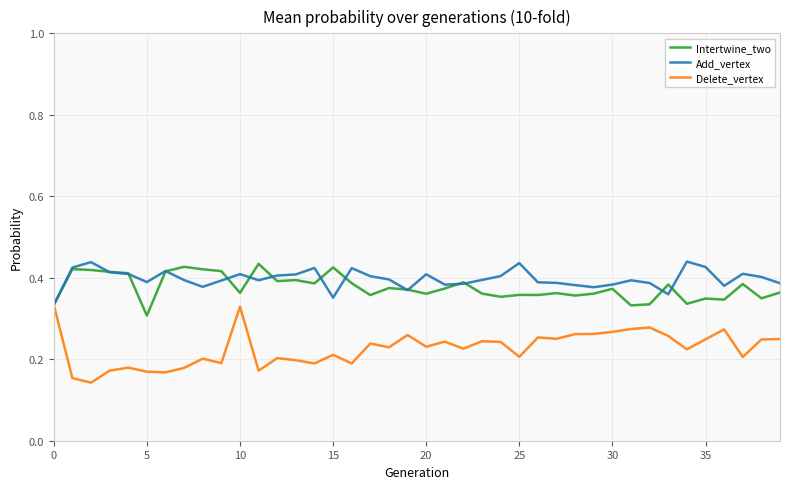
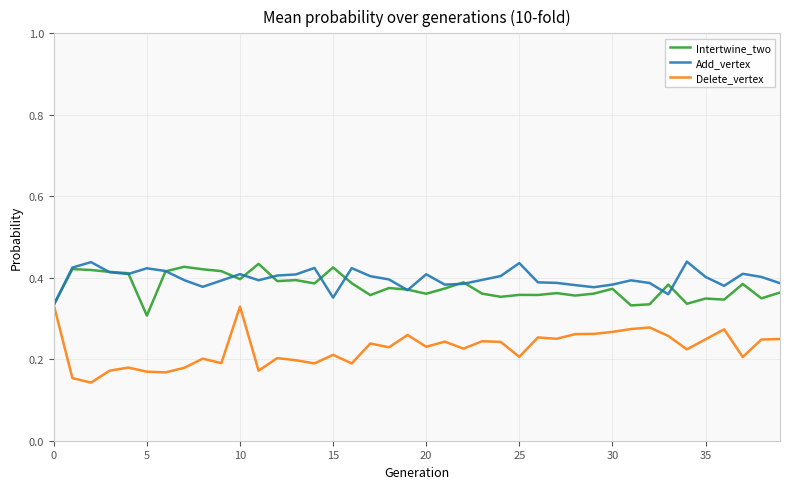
  {
    "Intertwine_two": {
      "5": 0.31,
-     "10": 0.36,
+     "10": 0.40,
      "15": 0.43,
      "20": 0.36,
      "25": 0.36,
      "30": 0.37,
      "35": 0.35
    },
    "Add_vertex": {
-     "5": 0.39,
+     "5": 0.42,
      "10": 0.41,
      "15": 0.35,
      "20": 0.41,
      "25": 0.44,
      "30": 0.38,
-     "35": 0.43
+     "35": 0.40
    },
    "Delete_vertex": {
      "5": 0.17,
      "10": 0.33,
      "15": 0.21,
      "20": 0.23,
      "25": 0.21,
      "30": 0.27,
      "35": 0.25
    }
  }
